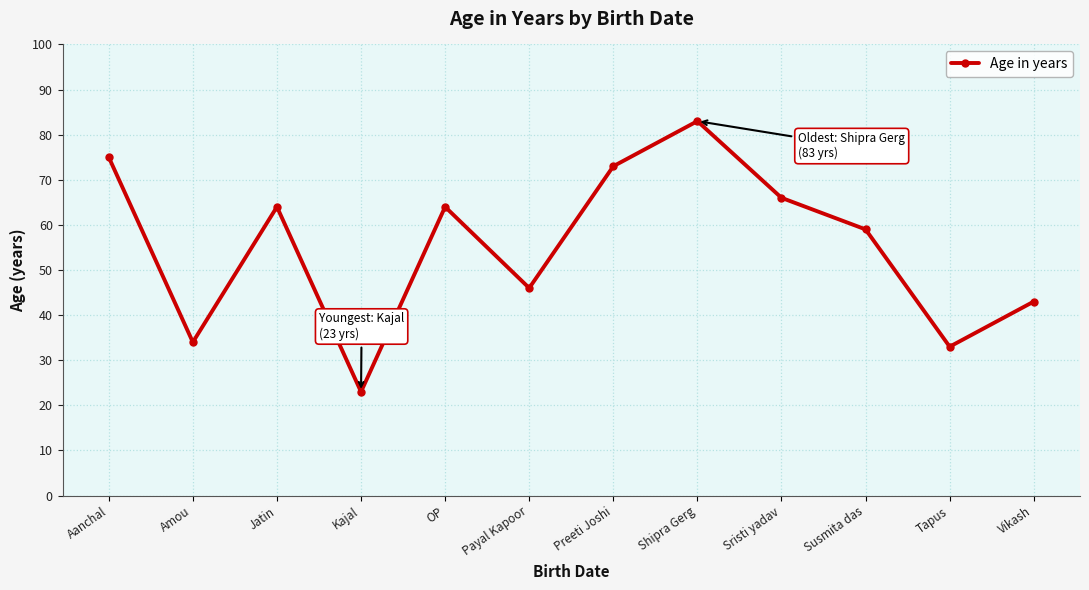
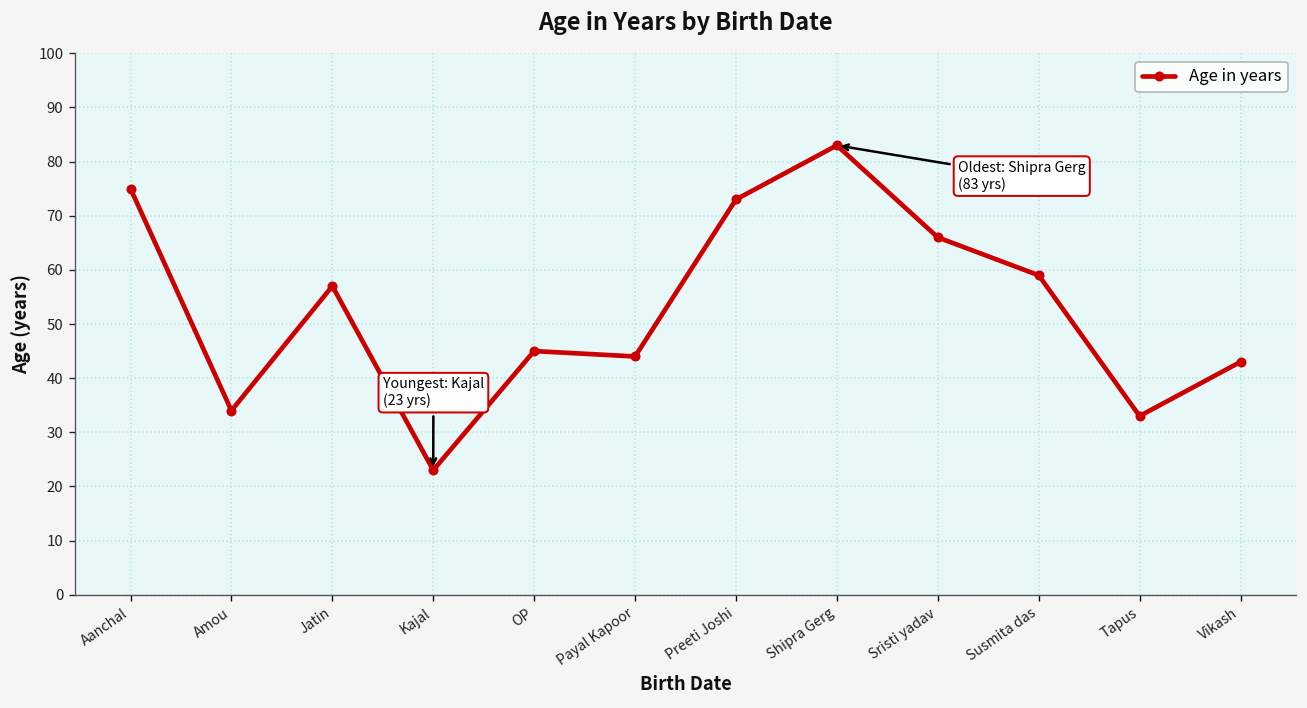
  {
    "Aanchal": 75,
    "Amou": 34,
-   "Jatin": 64,
-   "OP": 64,
-   "Payal Kapoor": 46,
+   "Jatin": 57,
+   "OP": 45,
+   "Payal Kapoor": 44,
    "Preeti Joshi": 73,
    "Sristi yadav": 66,
    "Susmita das": 59,
    "Tapus": 33,
    "Vikash": 43
  }
